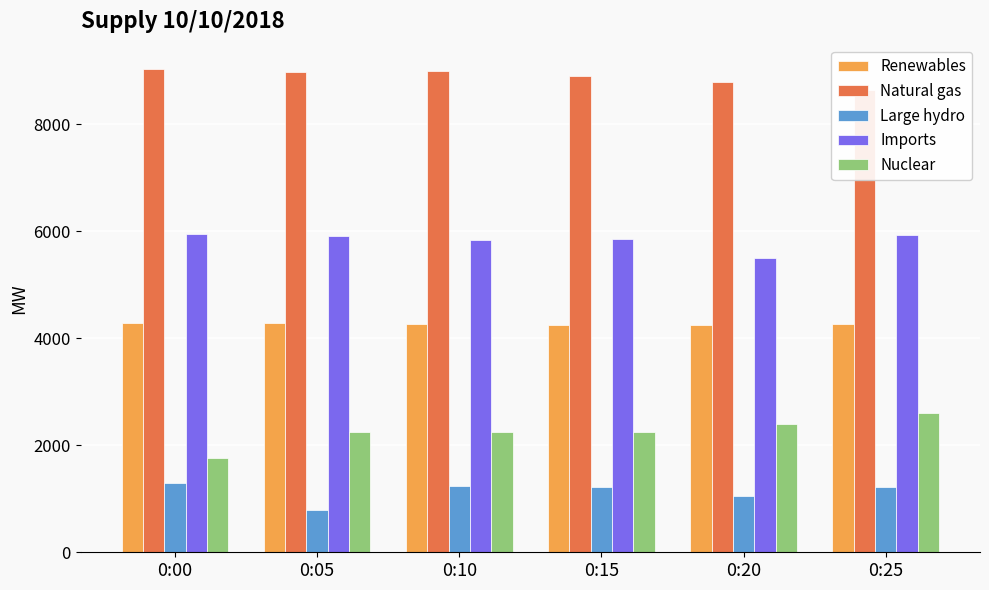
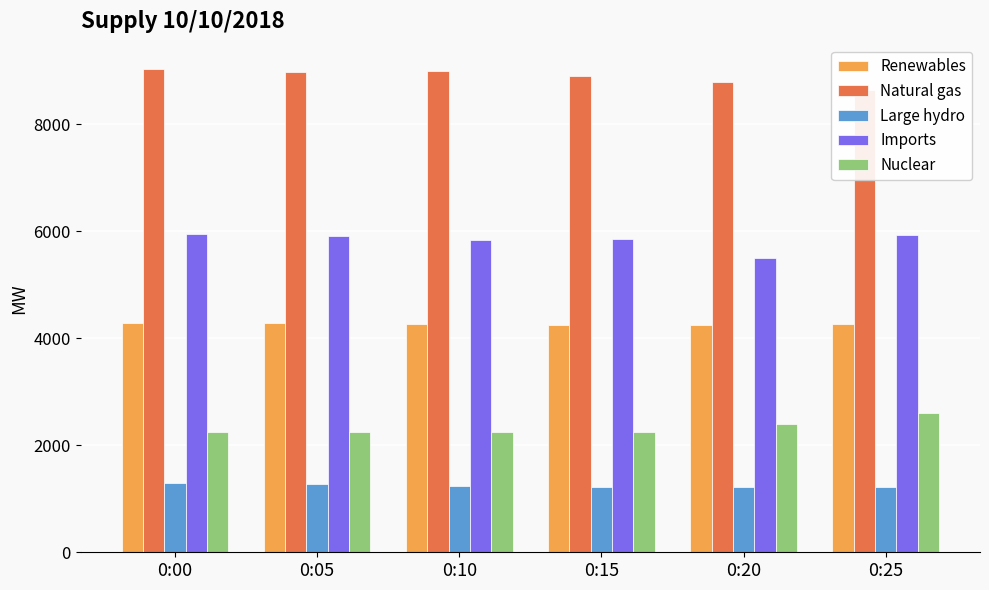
  {
    "Large hydro": {
      "0:00": 1300,
-     "0:05": 800,
+     "0:05": 1300,
      "0:10": 1200,
      "0:15": 1200,
-     "0:20": 1000,
+     "0:20": 1200,
      "0:25": 1200
    },
    "Imports": {
      "0:00": 6000,
      "0:05": 5900,
      "0:10": 5800,
      "0:15": 5900,
      "0:20": 5500,
      "0:25": 5900
    },
    "Nuclear": {
-     "0:00": 1800,
+     "0:00": 2200,
      "0:05": 2200,
      "0:10": 2200,
      "0:15": 2200,
      "0:20": 2400,
      "0:25": 2600
    }
  }
